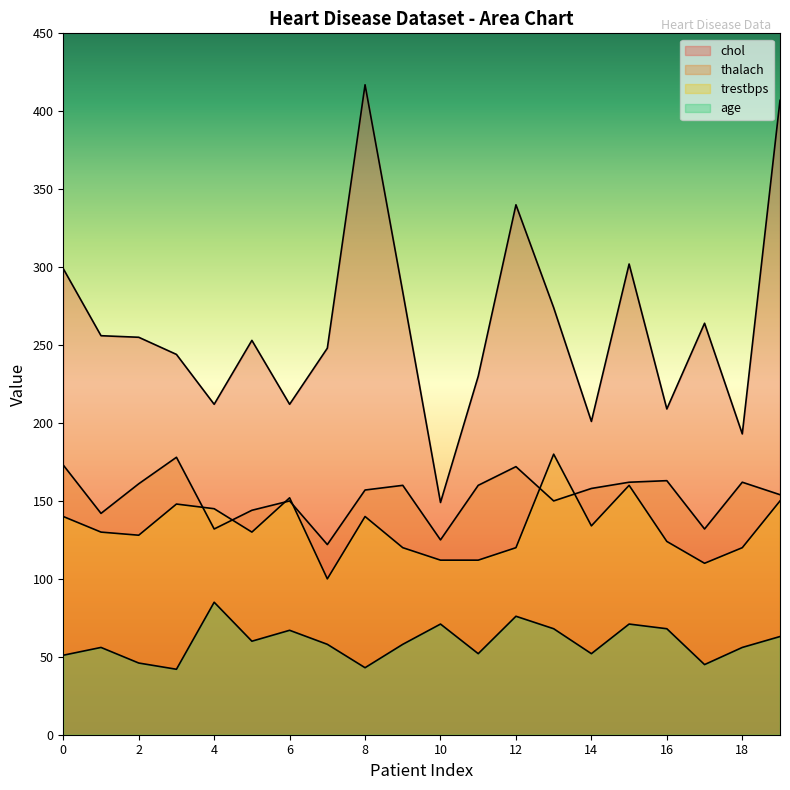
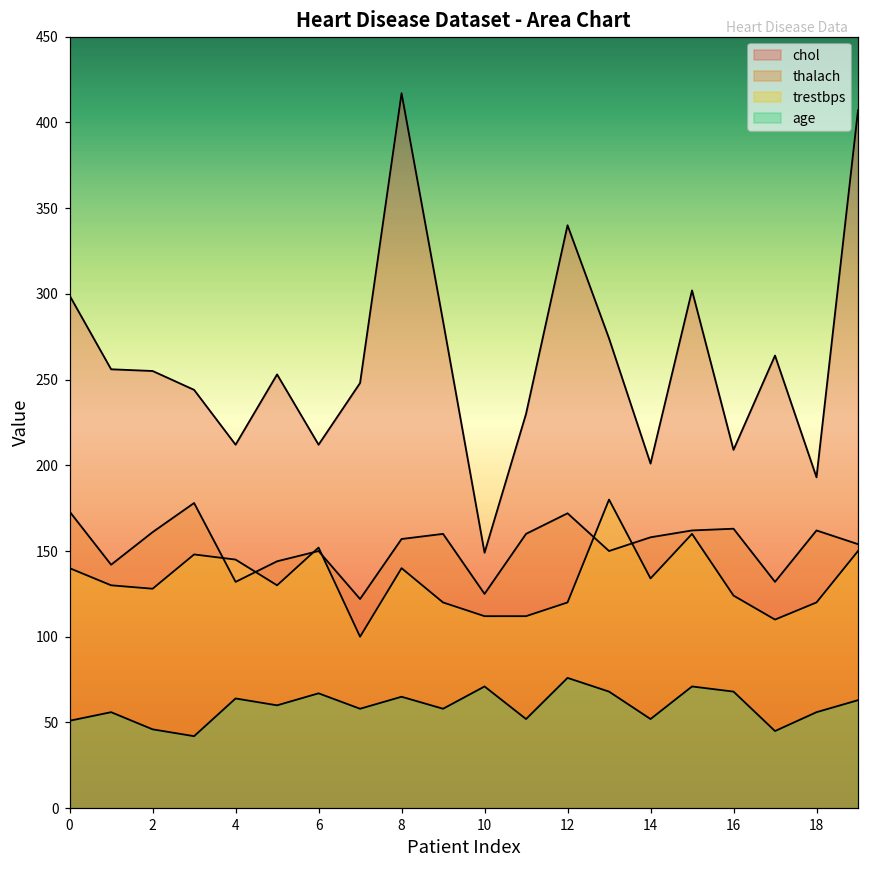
  {
    "age": {
      "0": 51,
      "2": 46,
-     "4": 85,
+     "4": 64,
      "6": 67,
-     "8": 43,
+     "8": 65,
      "10": 71,
      "12": 76,
      "14": 52,
      "16": 68,
      "18": 56
    }
  }
